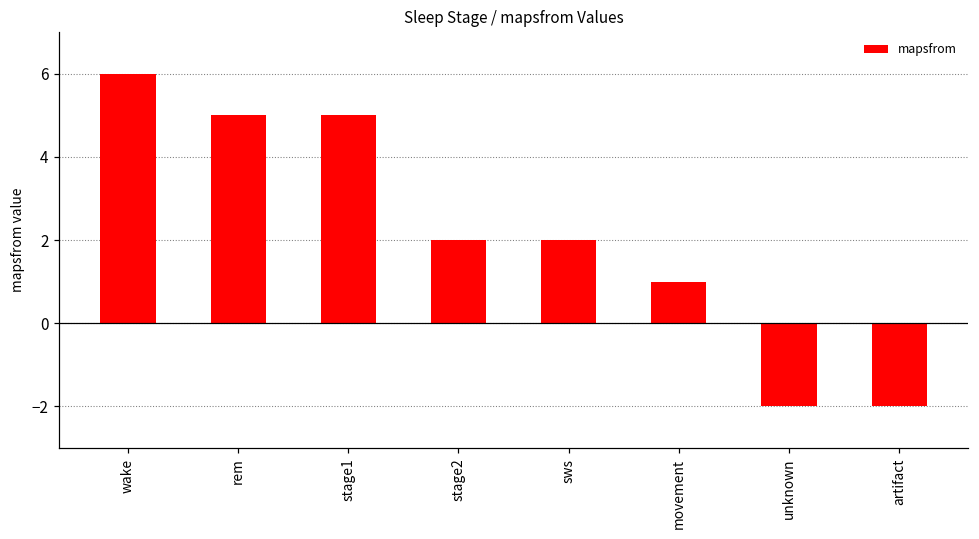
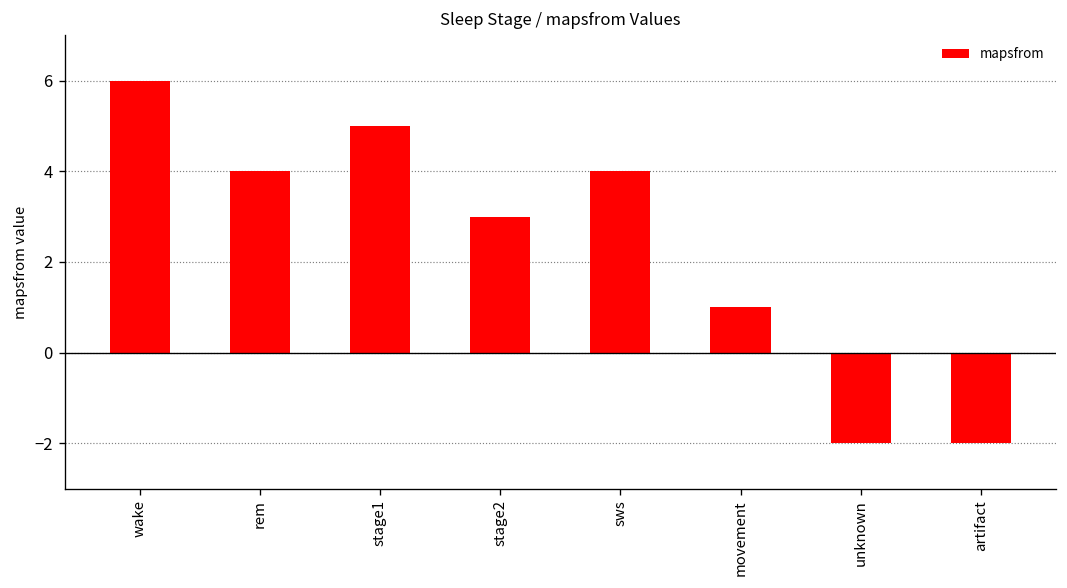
  {
    "wake": 6,
-   "rem": 5,
+   "rem": 4,
    "stage1": 5,
-   "stage2": 2,
-   "sws": 2,
+   "stage2": 3,
+   "sws": 4,
    "movement": 1,
    "unknown": -2,
    "artifact": -2
  }
